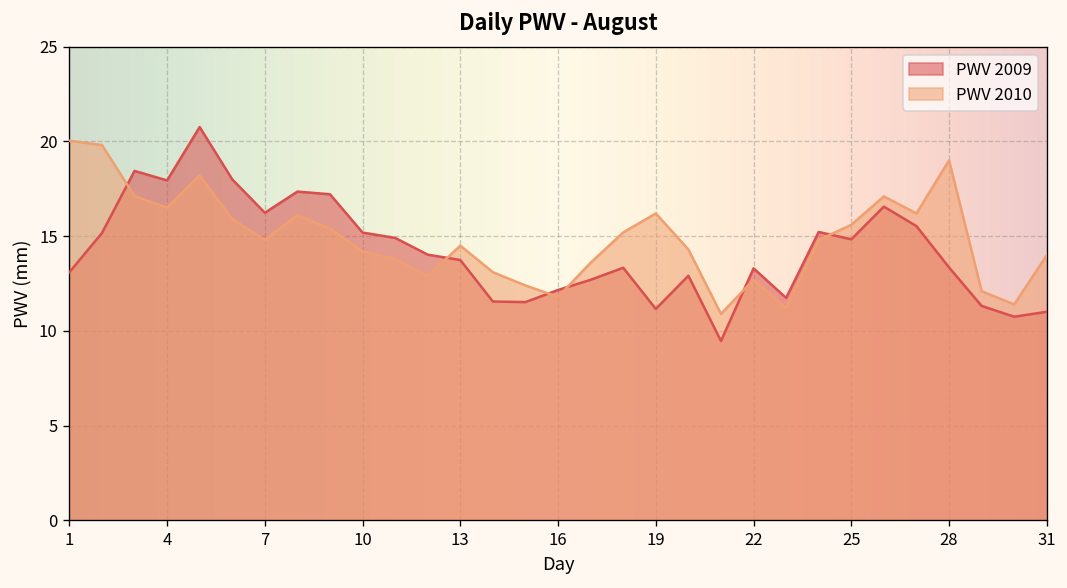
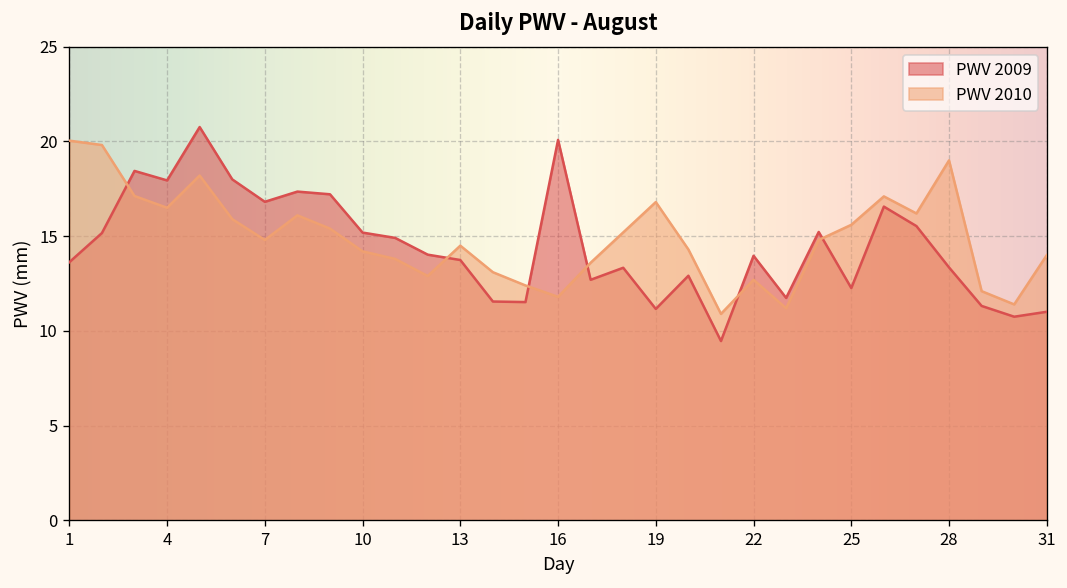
  {
    "PWV 2009": {
-     "1": 13.1,
+     "1": 13.6,
      "4": 17.9,
-     "7": 16.2,
+     "7": 16.8,
      "10": 15.2,
      "13": 13.7,
-     "16": 12.2,
+     "16": 20.1,
      "19": 11.2,
-     "22": 13.3,
-     "25": 14.8,
+     "22": 14.0,
+     "25": 12.3,
      "28": 13.4,
      "31": 11.0
    },
    "PWV 2010": {
      "1": 20.0,
      "4": 16.5,
      "7": 14.8,
      "10": 14.2,
      "13": 14.5,
      "16": 11.8,
-     "19": 16.2,
+     "19": 16.8,
      "22": 12.7,
      "25": 15.6,
      "28": 19.0,
      "31": 14.0
    }
  }
